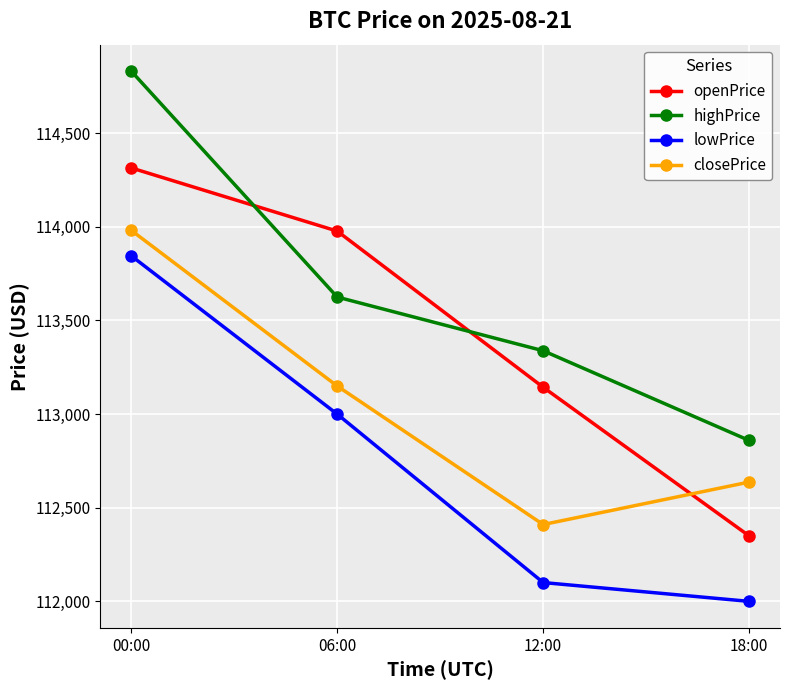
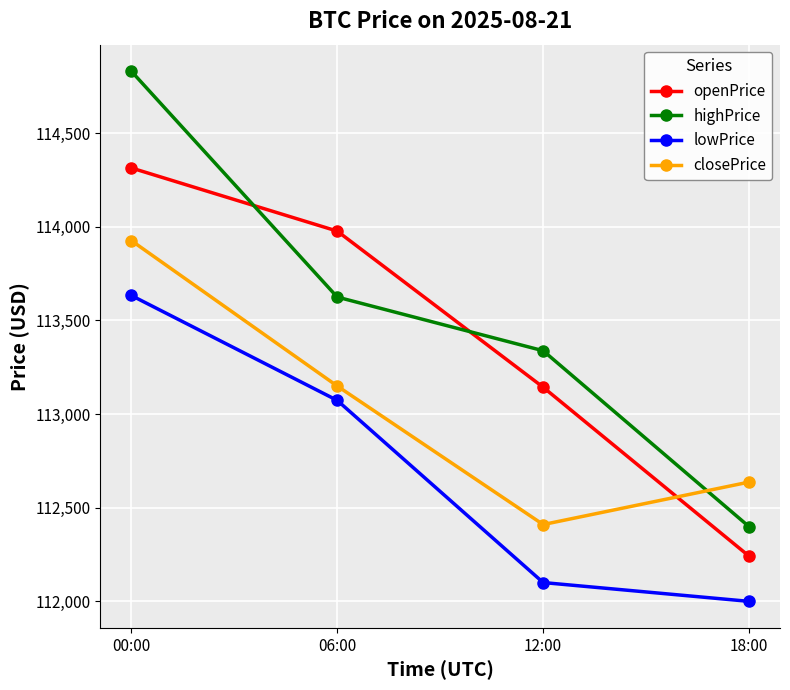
  {
    "openPrice": {
      "00:00": "114,310",
      "06:00": "113,980",
      "12:00": "113,140",
-     "18:00": "112,350"
+     "18:00": "112,240"
    },
    "highPrice": {
      "00:00": "114,830",
      "06:00": "113,620",
      "12:00": "113,340",
-     "18:00": "112,860"
+     "18:00": "112,400"
    },
    "lowPrice": {
-     "00:00": "113,850",
-     "06:00": "113,000",
+     "00:00": "113,630",
+     "06:00": "113,070",
      "12:00": "112,100",
      "18:00": "112,000"
    },
    "closePrice": {
-     "00:00": "113,980",
+     "00:00": "113,930",
      "06:00": "113,150",
      "12:00": "112,410",
      "18:00": "112,640"
    }
  }
